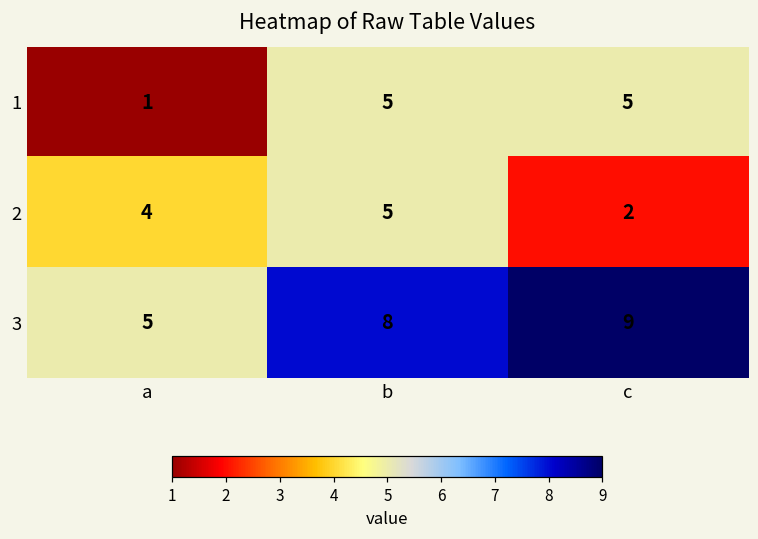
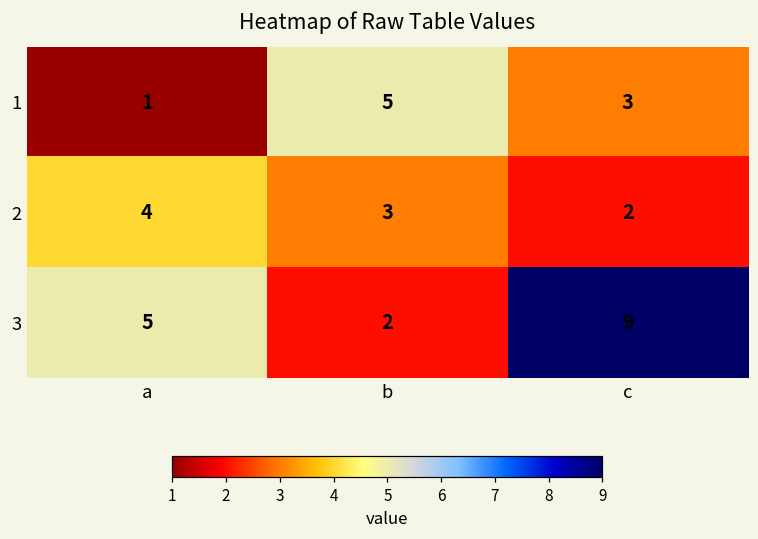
  {
    "1": {
      "a": 1,
      "b": 5,
-     "c": 5
+     "c": 3
    },
    "2": {
      "a": 4,
-     "b": 5,
+     "b": 3,
      "c": 2
    },
    "3": {
      "a": 5,
-     "b": 8,
+     "b": 2,
      "c": 9
    }
  }
